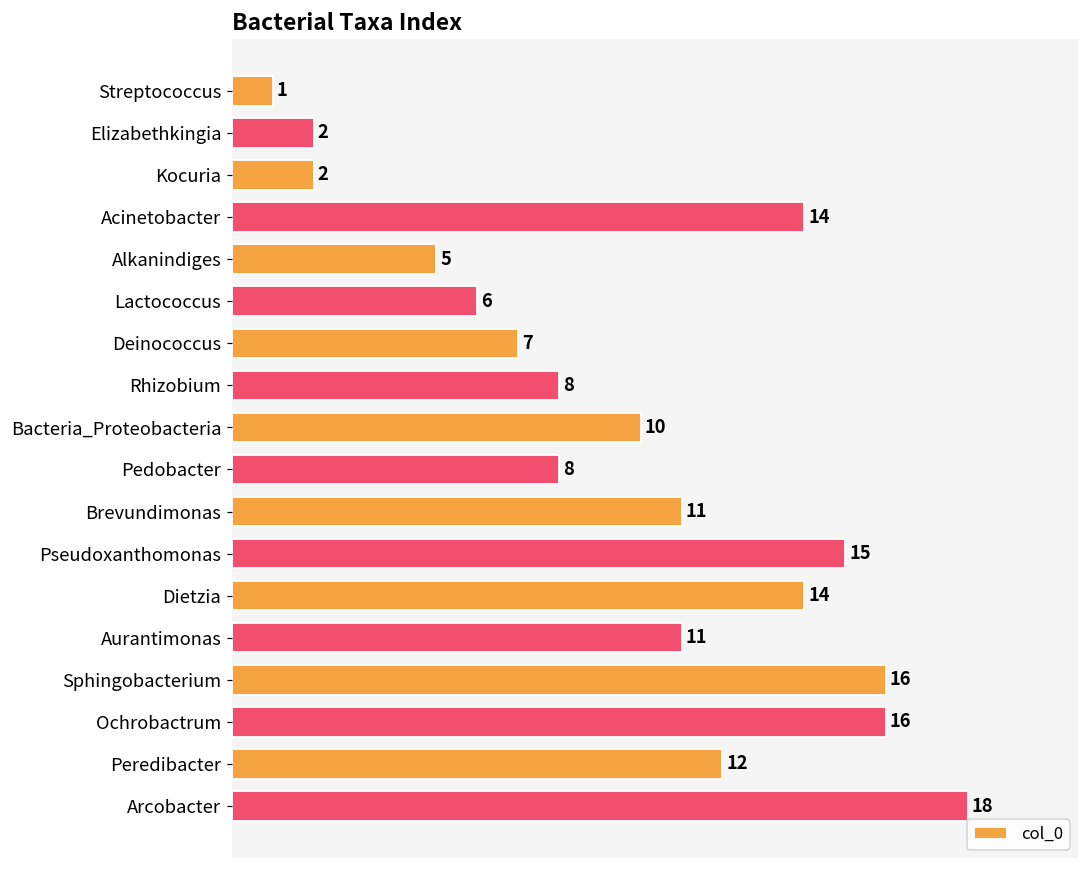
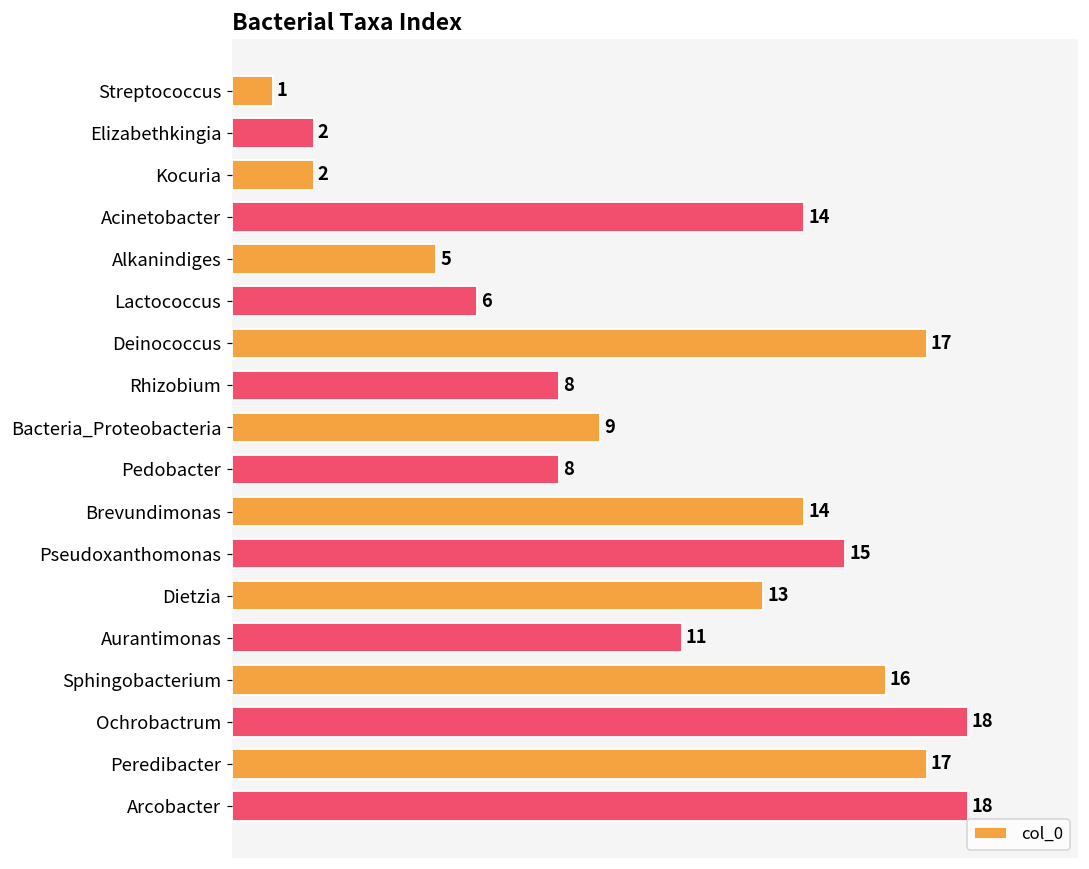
  {
    "Streptococcus": 1,
    "Elizabethkingia": 2,
    "Kocuria": 2,
    "Acinetobacter": 14,
    "Alkanindiges": 5,
    "Lactococcus": 6,
-   "Deinococcus": 7,
+   "Deinococcus": 17,
    "Rhizobium": 8,
-   "Bacteria_Proteobacteria": 10,
+   "Bacteria_Proteobacteria": 9,
    "Pedobacter": 8,
-   "Brevundimonas": 11,
+   "Brevundimonas": 14,
    "Pseudoxanthomonas": 15,
-   "Dietzia": 14,
+   "Dietzia": 13,
    "Aurantimonas": 11,
    "Sphingobacterium": 16,
-   "Ochrobactrum": 16,
-   "Peredibacter": 12,
+   "Ochrobactrum": 18,
+   "Peredibacter": 17,
    "Arcobacter": 18
  }
